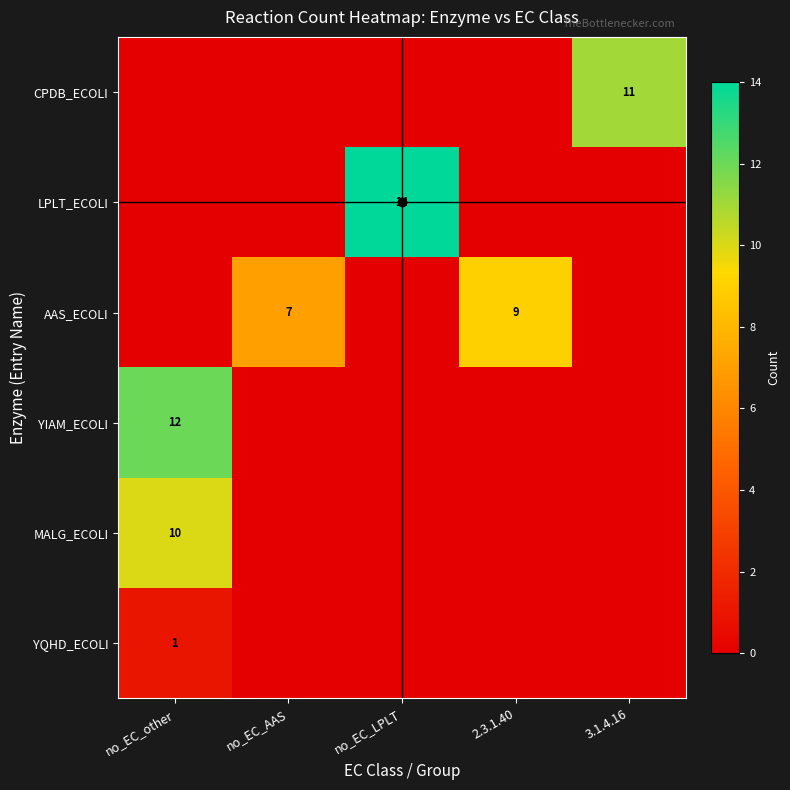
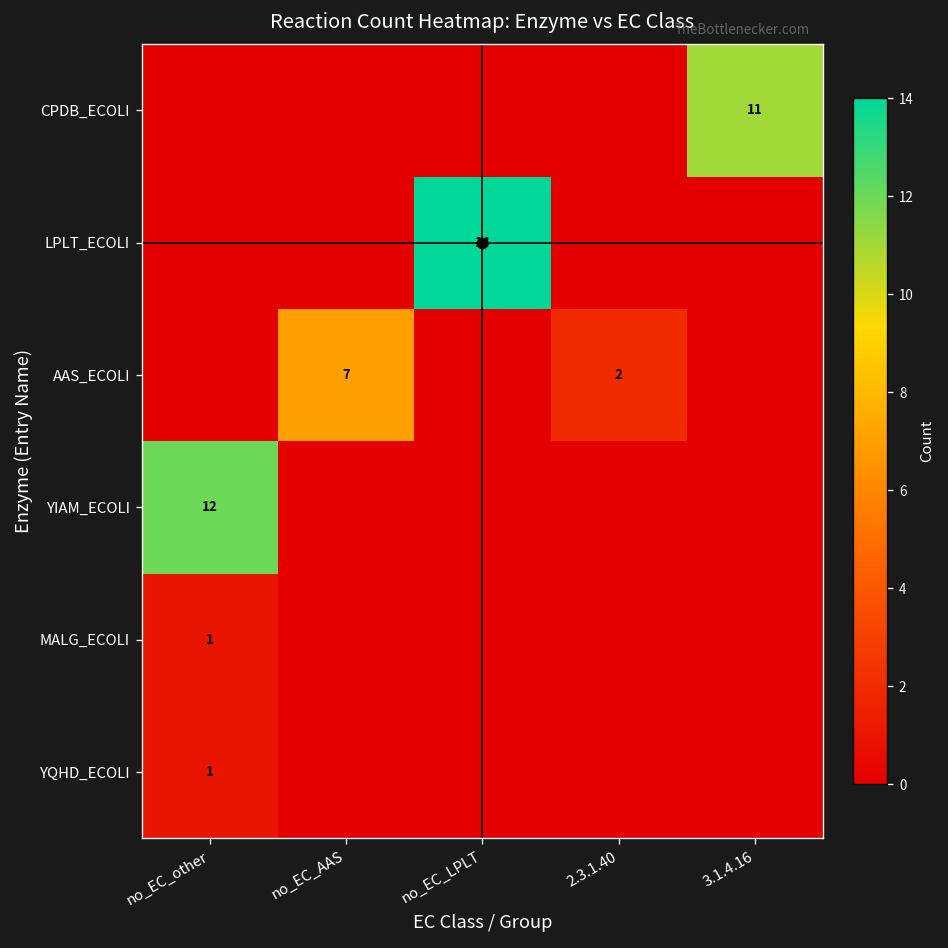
  {
    "CPDB_ECOLI": {
      "3.1.4.16": 11
    },
    "AAS_ECOLI": {
      "no_EC_AAS": 7,
-     "2.3.1.40": 9
+     "2.3.1.40": 2
    },
    "YIAM_ECOLI": {
      "no_EC_other": 12
    },
    "MALG_ECOLI": {
-     "no_EC_other": 10
+     "no_EC_other": 1
    },
    "YQHD_ECOLI": {
      "no_EC_other": 1
    }
  }
